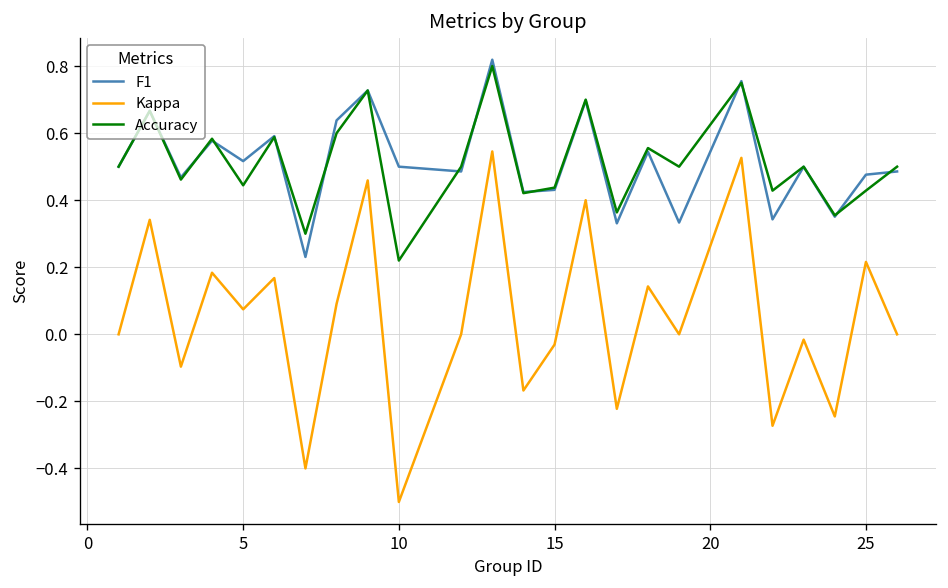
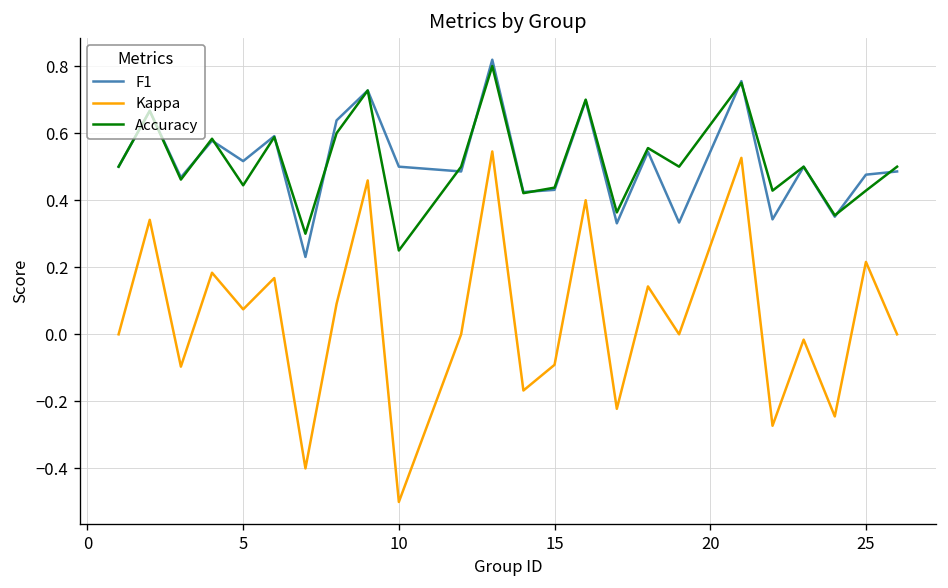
  {
    "F1": {
      "5": 0.52,
      "10": 0.50,
      "25": 0.48
    },
    "Kappa": {
      "5": 0.07,
      "10": -0.50,
-     "15": -0.03,
+     "15": -0.09,
      "25": 0.22
    },
    "Accuracy": {
      "5": 0.44,
-     "10": 0.22,
+     "10": 0.25,
      "25": 0.43
    }
  }
